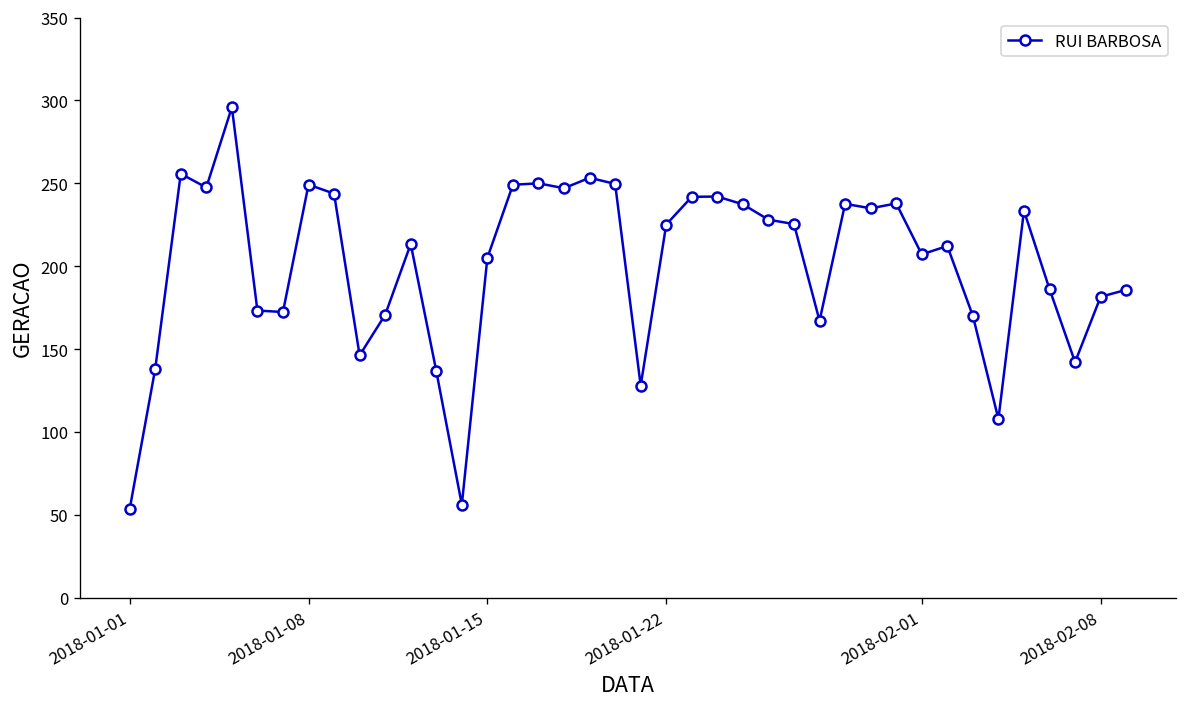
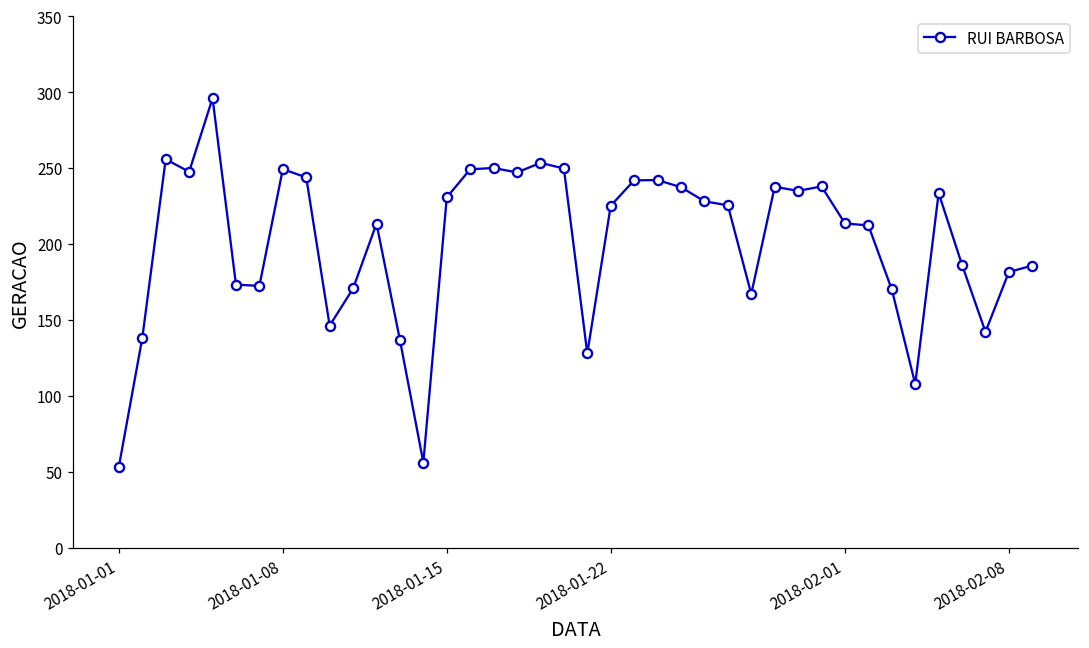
  {
    "2018-01-01": 53,
    "2018-01-08": 249,
-   "2018-01-15": 205,
+   "2018-01-15": 231,
    "2018-01-22": 225,
-   "2018-02-01": 207,
+   "2018-02-01": 213,
    "2018-02-08": 182
  }
